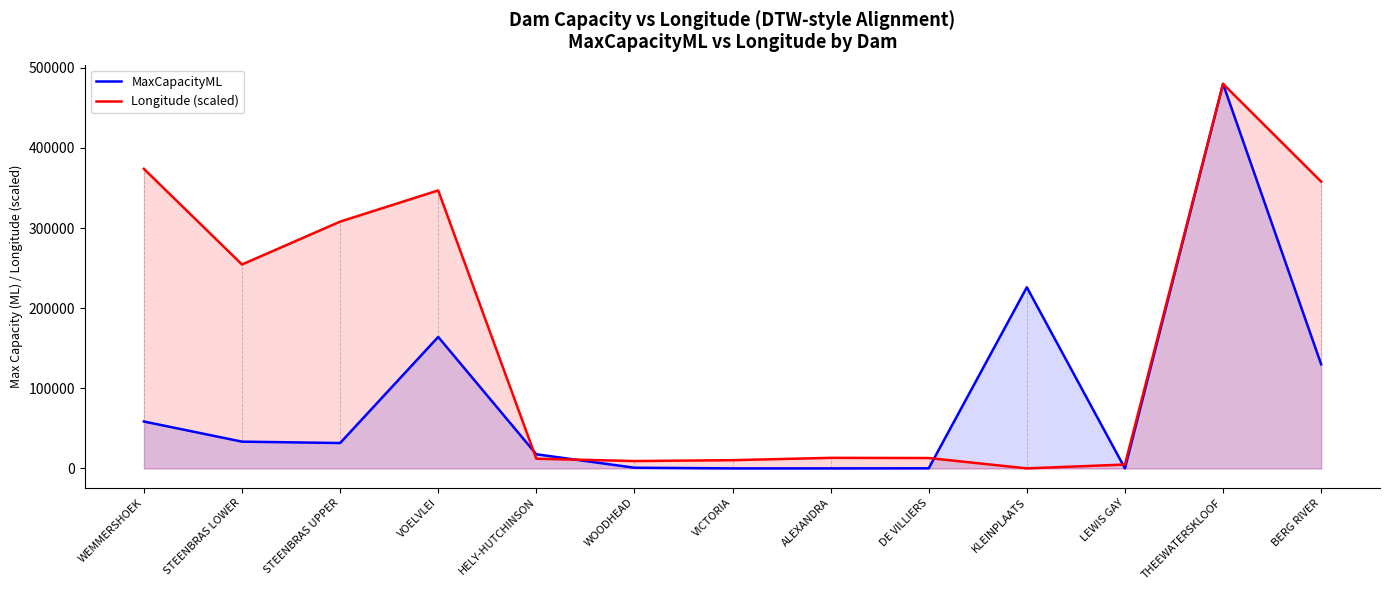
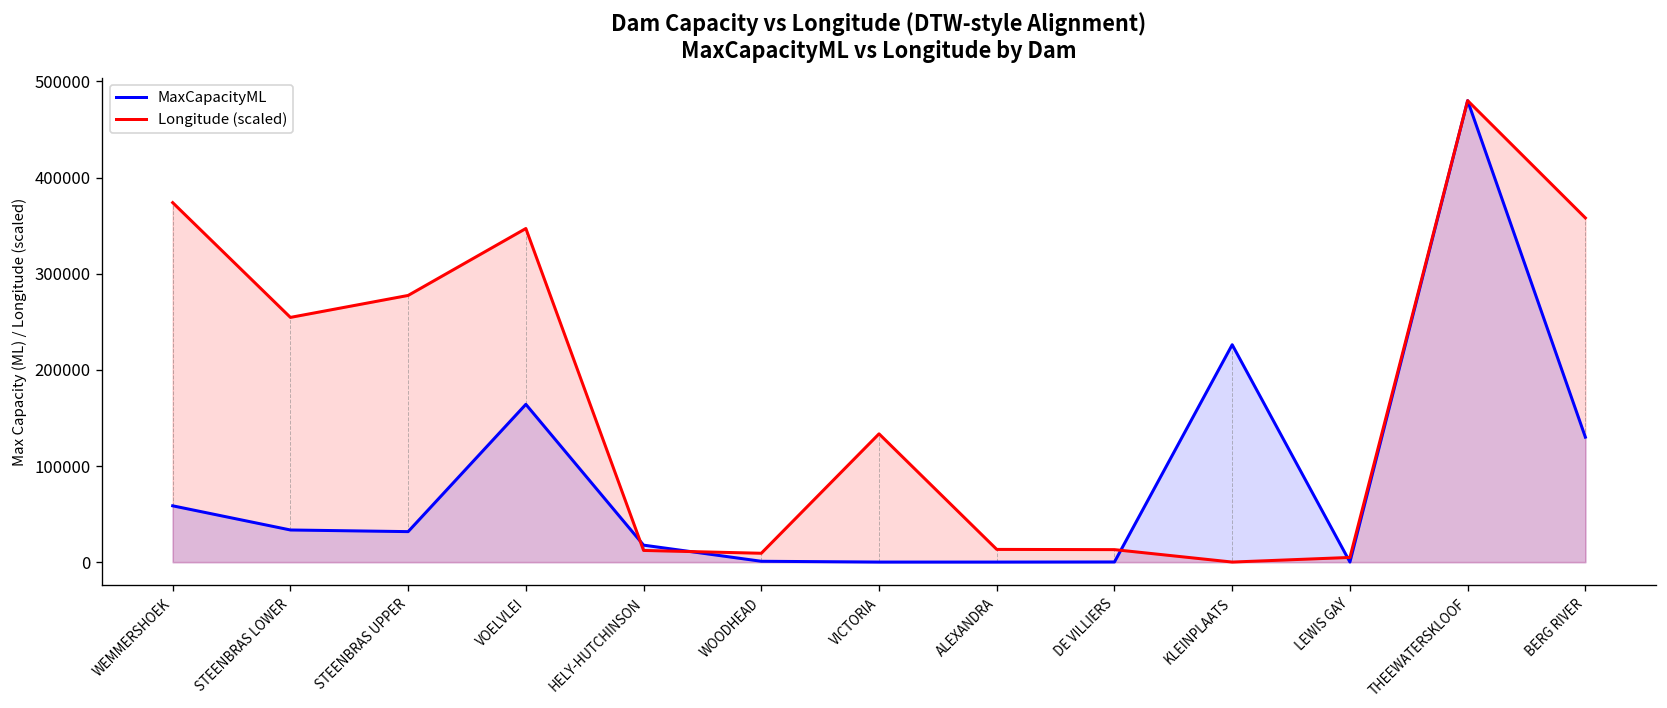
  {
    "Longitude (scaled)": {
-     "STEENBRAS UPPER": 310000,
-     "VICTORIA": 10000
+     "STEENBRAS UPPER": 280000,
+     "VICTORIA": 130000
    }
  }
